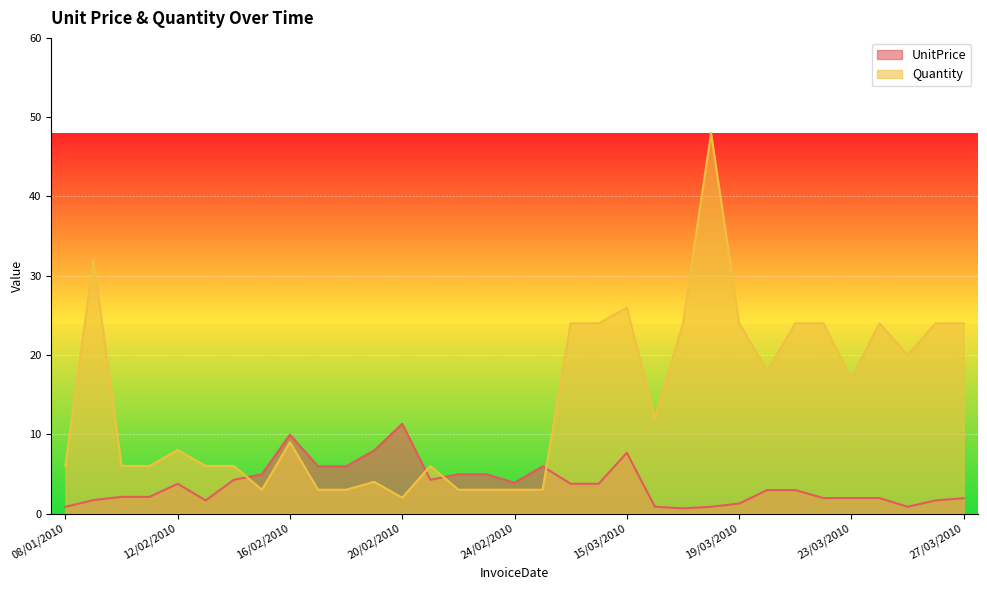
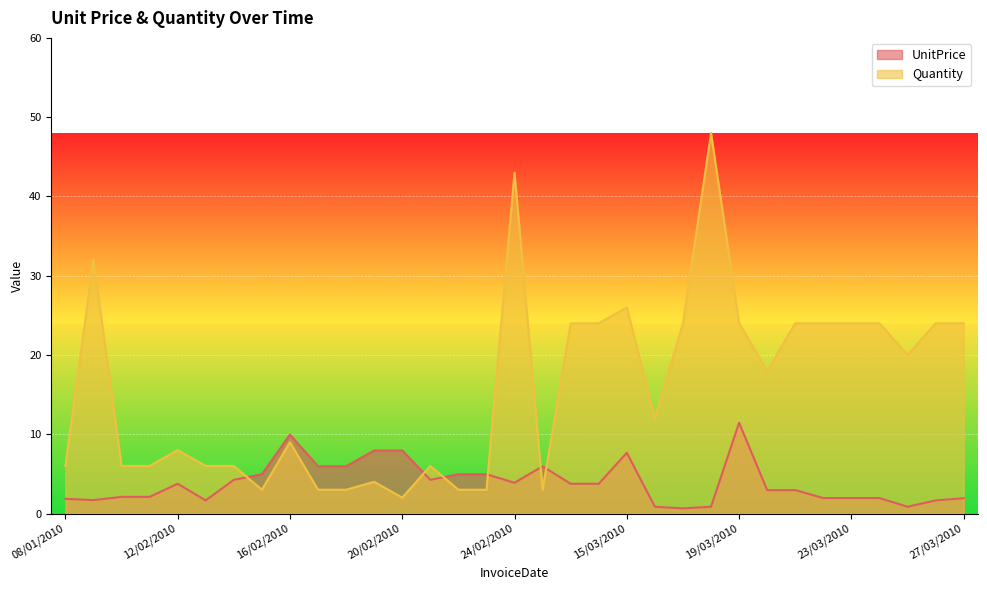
  {
    "UnitPrice": {
-     "08/01/2010": 1,
+     "08/01/2010": 2,
      "12/02/2010": 4,
      "16/02/2010": 10,
-     "20/02/2010": 11,
+     "20/02/2010": 8,
      "24/02/2010": 4,
      "15/03/2010": 8,
-     "19/03/2010": 1,
+     "19/03/2010": 11,
      "23/03/2010": 2,
      "27/03/2010": 2
    },
    "Quantity": {
      "08/01/2010": 6,
      "12/02/2010": 8,
      "16/02/2010": 9,
      "20/02/2010": 2,
-     "24/02/2010": 3,
+     "24/02/2010": 43,
      "15/03/2010": 26,
      "19/03/2010": 24,
-     "23/03/2010": 17,
+     "23/03/2010": 24,
      "27/03/2010": 24
    }
  }
